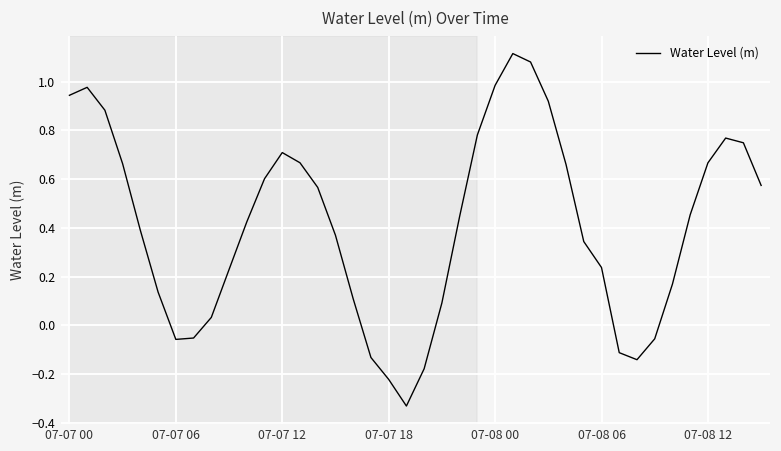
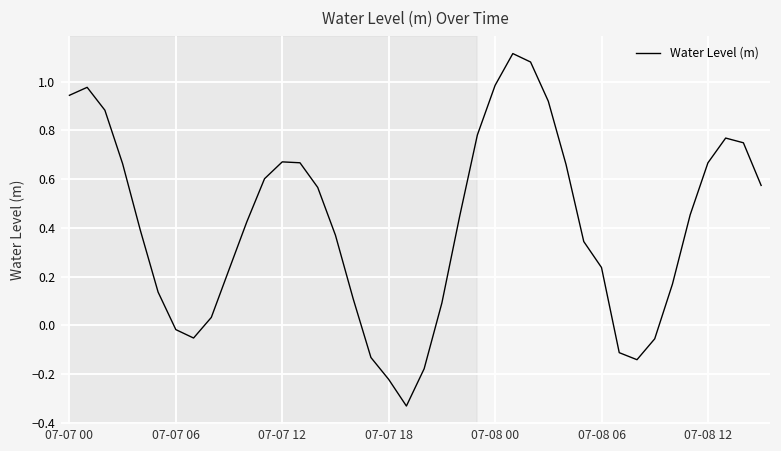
  {
    "07-07 00": 0.94,
-   "07-07 06": -0.06,
-   "07-07 12": 0.71,
+   "07-07 06": -0.02,
+   "07-07 12": 0.67,
    "07-07 18": -0.22,
    "07-08 00": 0.98,
    "07-08 06": 0.24,
    "07-08 12": 0.67
  }
